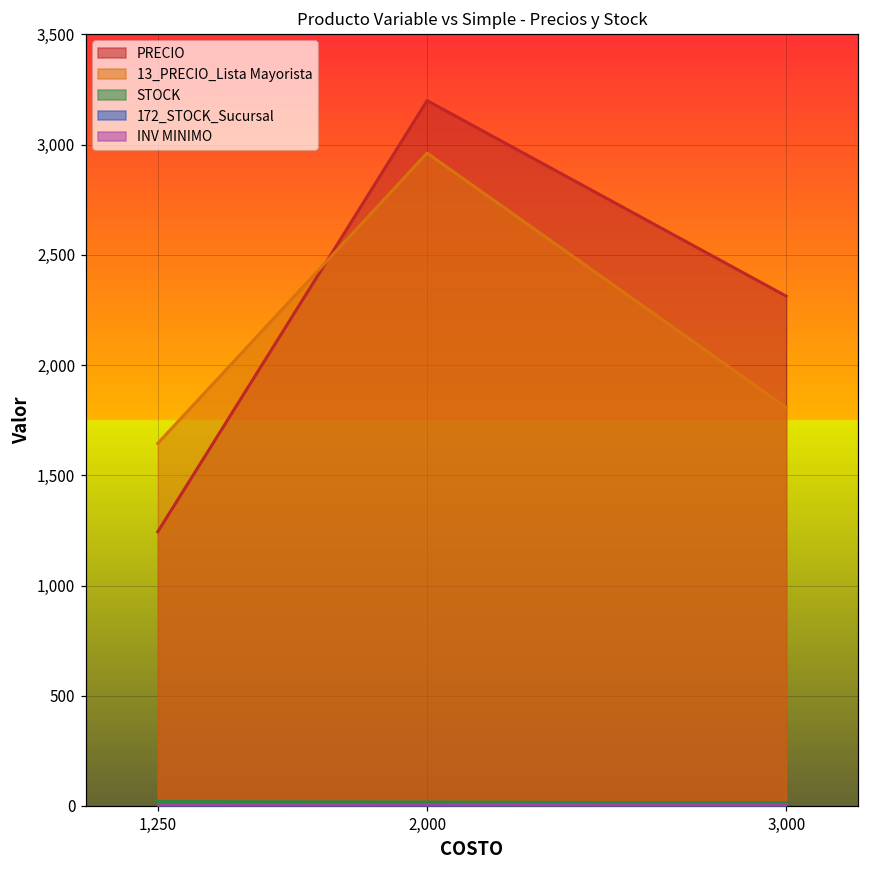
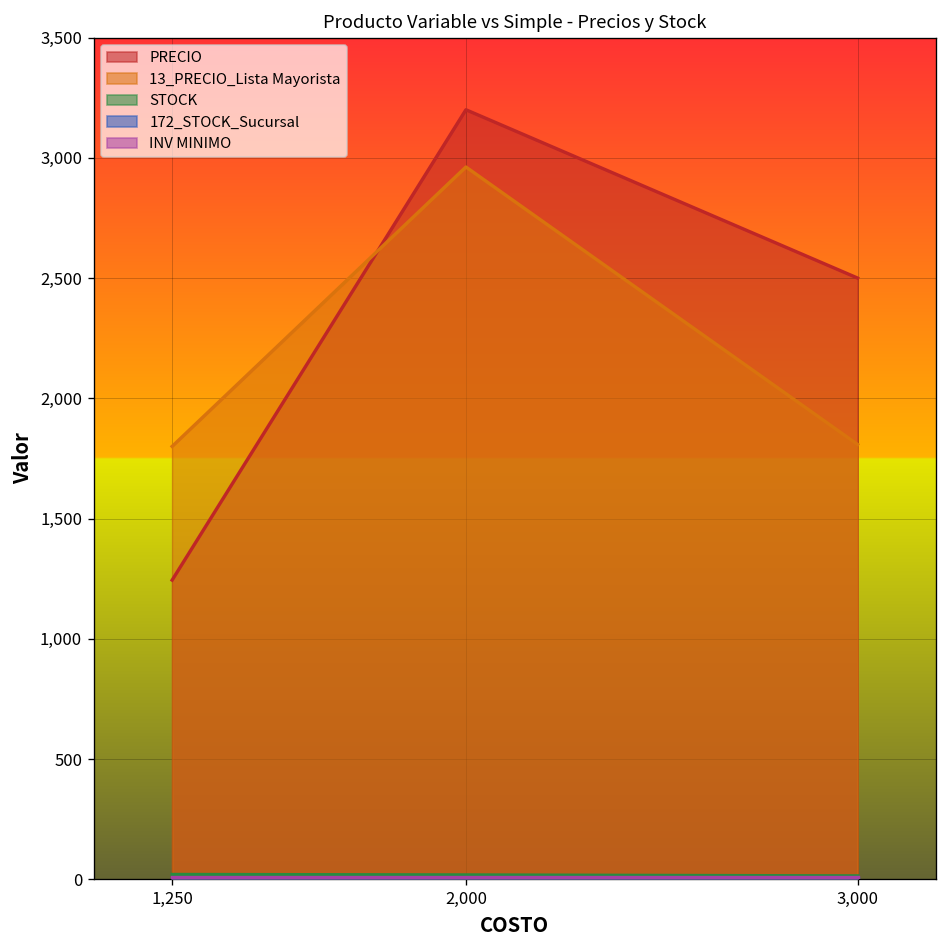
  {
    "PRECIO": {
      "1,250": "1,240",
      "2,000": "3,200",
-     "3,000": "2,310"
+     "3,000": "2,500"
    },
    "13_PRECIO_Lista Mayorista": {
-     "1,250": "1,650",
+     "1,250": "1,800",
      "2,000": "2,960",
      "3,000": "1,810"
    },
    "INV MINIMO": {
      "1,250": "10"
    }
  }
